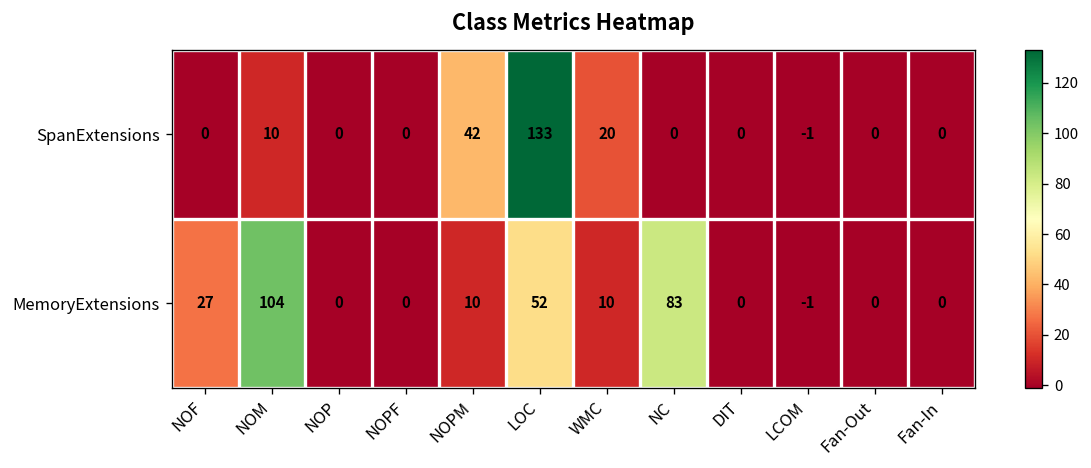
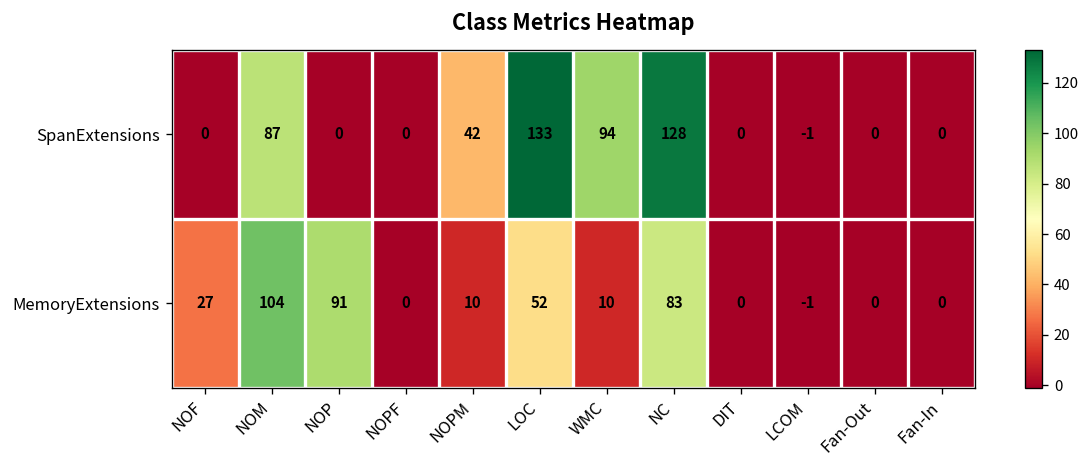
  {
    "SpanExtensions": {
      "NOF": 0,
-     "NOM": 10,
+     "NOM": 87,
      "NOP": 0,
      "NOPF": 0,
      "NOPM": 42,
      "LOC": 133,
-     "WMC": 20,
-     "NC": 0,
+     "WMC": 94,
+     "NC": 128,
      "DIT": 0,
      "LCOM": -1,
      "Fan-Out": 0,
      "Fan-In": 0
    },
    "MemoryExtensions": {
      "NOF": 27,
      "NOM": 104,
-     "NOP": 0,
+     "NOP": 91,
      "NOPF": 0,
      "NOPM": 10,
      "LOC": 52,
      "WMC": 10,
      "NC": 83,
      "DIT": 0,
      "LCOM": -1,
      "Fan-Out": 0,
      "Fan-In": 0
    }
  }
